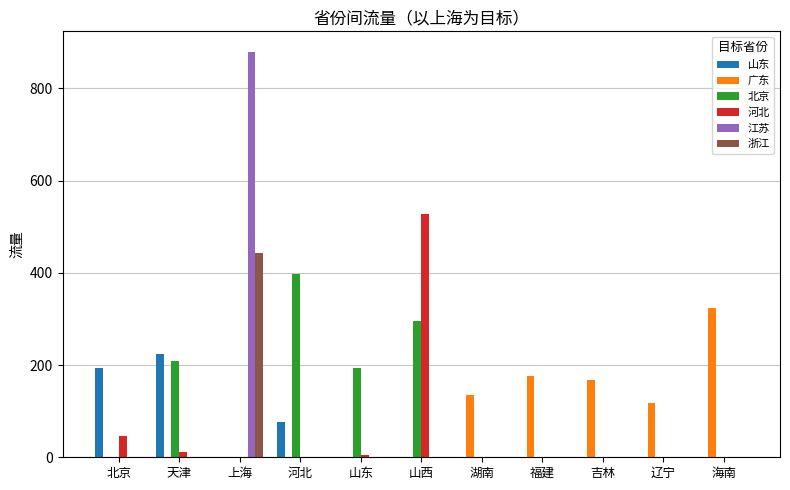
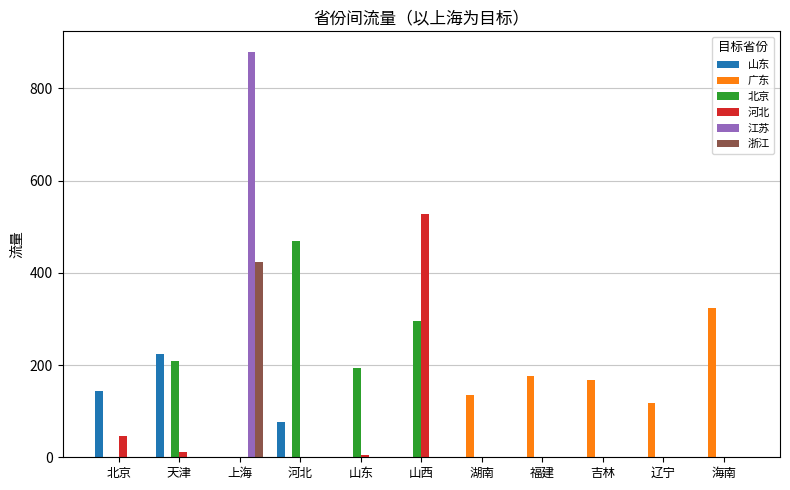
  {
    "山东": {
-     "北京": 190,
+     "北京": 140,
      "天津": 220,
      "上海": 0,
      "河北": 80,
      "山东": 0,
      "山西": 0,
      "湖南": 0,
      "福建": 0,
      "吉林": 0,
      "辽宁": 0,
      "海南": 0
    },
    "广东": {
      "北京": 0,
      "天津": 0,
      "上海": 0,
      "河北": 0,
      "山东": 0,
      "山西": 0,
      "湖南": 140,
      "福建": 180,
      "吉林": 170,
      "辽宁": 120,
      "海南": 320
    },
    "北京": {
      "北京": 0,
      "天津": 210,
      "上海": 0,
-     "河北": 400,
+     "河北": 470,
      "山东": 190,
      "山西": 290,
      "湖南": 0,
      "福建": 0,
      "吉林": 0,
      "辽宁": 0,
      "海南": 0
    },
    "河北": {
      "北京": 50,
      "天津": 10,
      "上海": 0,
      "河北": 0,
      "山西": 530,
      "湖南": 0,
      "福建": 0,
      "吉林": 0,
      "辽宁": 0,
      "海南": 0
    },
    "江苏": {
      "北京": 0,
      "天津": 0,
      "上海": 880,
      "河北": 0,
      "山东": 0,
      "山西": 0,
      "湖南": 0,
      "福建": 0,
      "吉林": 0,
      "辽宁": 0,
      "海南": 0
    },
    "浙江": {
      "北京": 0,
      "天津": 0,
-     "上海": 440,
+     "上海": 420,
      "河北": 0,
      "山东": 0,
      "山西": 0,
      "湖南": 0,
      "福建": 0,
      "吉林": 0,
      "辽宁": 0,
      "海南": 0
    }
  }
